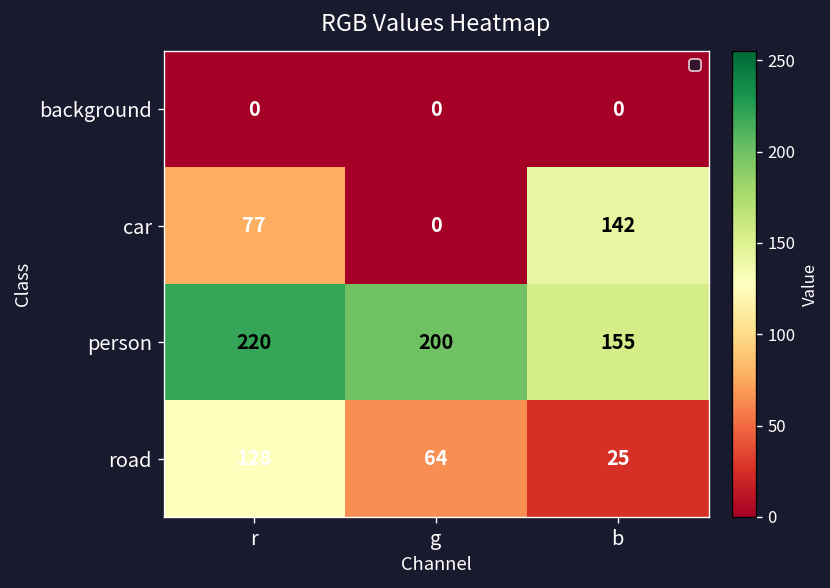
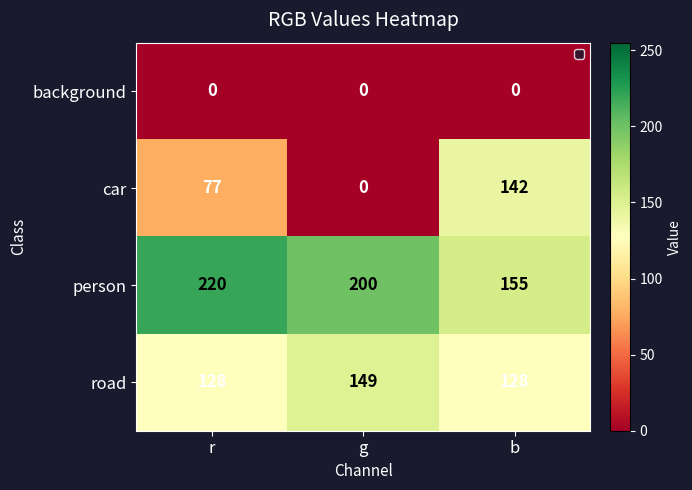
  {
    "background": {
      "r": 0,
      "g": 0,
      "b": 0
    },
    "car": {
      "r": 77,
      "g": 0,
      "b": 142
    },
    "person": {
      "r": 220,
      "g": 200,
      "b": 155
    },
    "road": {
      "r": 128,
-     "g": 64,
-     "b": 25
+     "g": 149,
+     "b": 128
    }
  }
